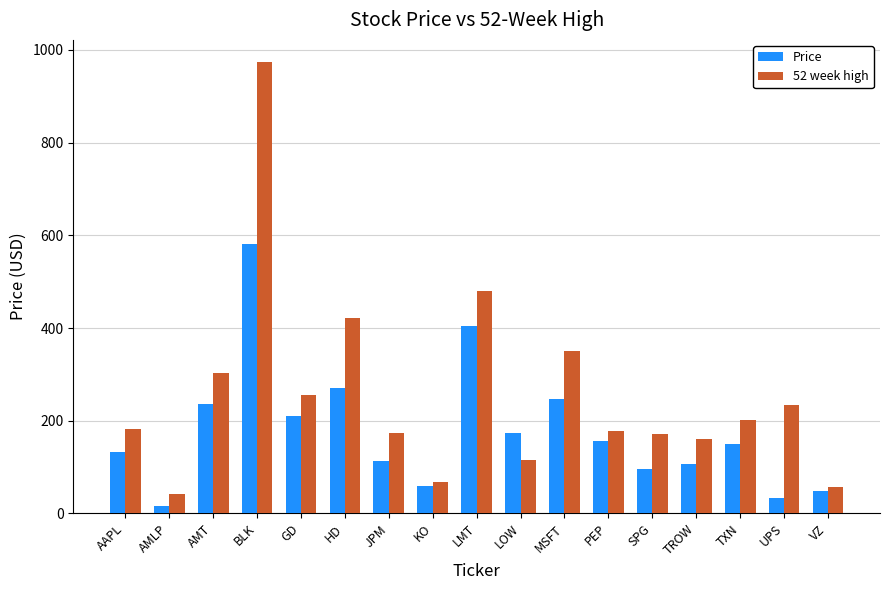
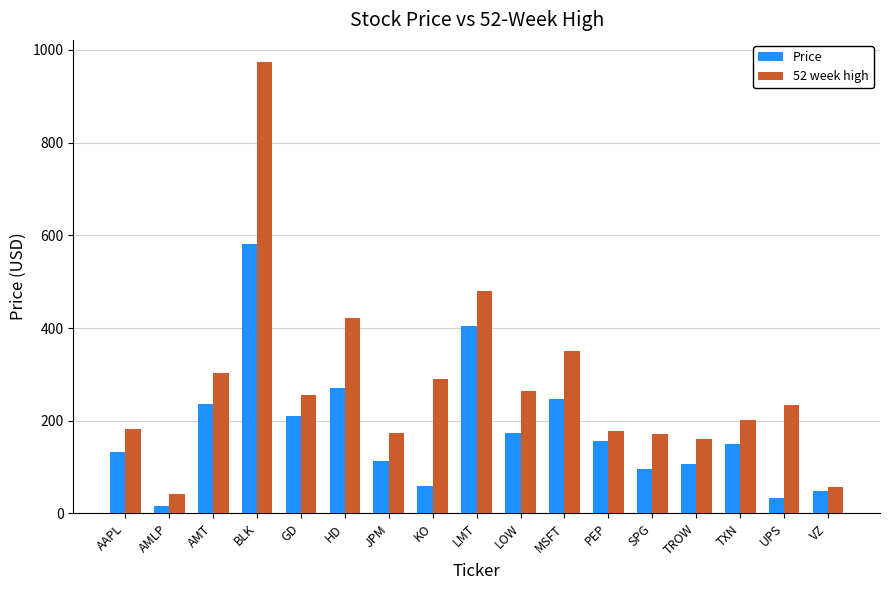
  {
    "Price": {
      "AAPL": 130,
      "AMLP": 20,
      "AMT": 240,
      "BLK": 580,
      "GD": 210,
      "HD": 270,
      "JPM": 110,
      "KO": 60,
      "LMT": 400,
      "LOW": 170,
      "MSFT": 250,
      "PEP": 160,
      "SPG": 100,
      "TROW": 110,
      "TXN": 150,
      "UPS": 30,
      "VZ": 50
    },
    "52 week high": {
      "AAPL": 180,
      "AMLP": 40,
      "AMT": 300,
      "BLK": 970,
      "GD": 250,
      "HD": 420,
      "JPM": 170,
-     "KO": 70,
+     "KO": 290,
      "LMT": 480,
-     "LOW": 120,
+     "LOW": 260,
      "MSFT": 350,
      "PEP": 180,
      "SPG": 170,
      "TROW": 160,
      "TXN": 200,
      "UPS": 230,
      "VZ": 60
    }
  }
